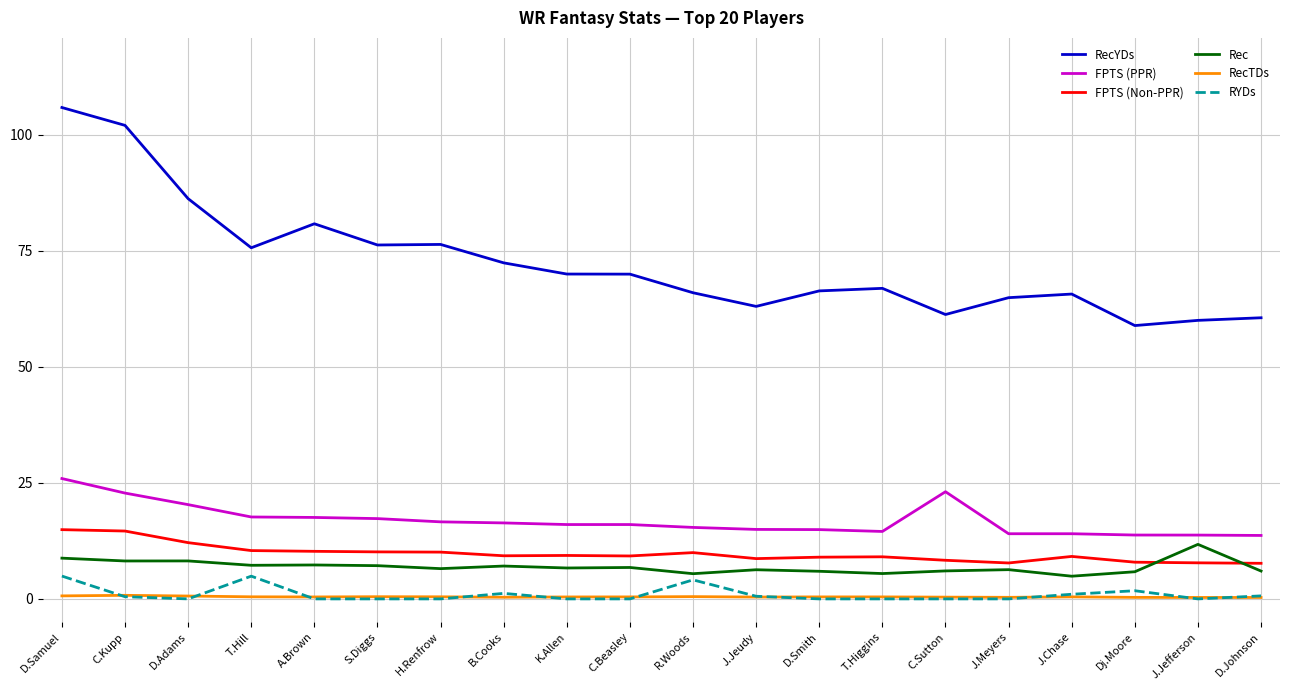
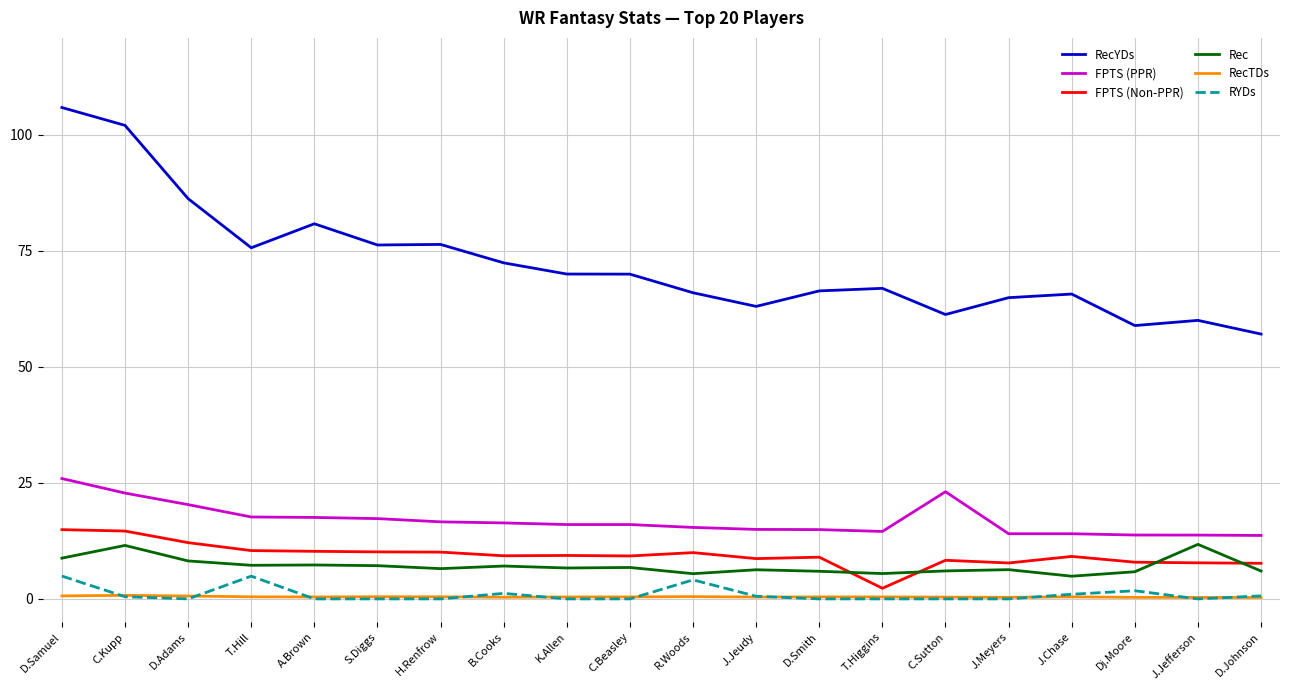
  {
    "RecYDs": {
      "D.Samuel": 106,
      "C.Kupp": 102,
      "D.Adams": 86,
      "T.Hill": 76,
      "A.Brown": 81,
      "S.Diggs": 76,
      "H.Renfrow": 76,
      "B.Cooks": 72,
      "K.Allen": 70,
      "C.Beasley": 70,
      "R.Woods": 66,
      "J.Jeudy": 63,
      "D.Smith": 66,
      "T.Higgins": 67,
      "C.Sutton": 61,
      "J.Meyers": 65,
      "J.Chase": 66,
      "Dj.Moore": 59,
      "J.Jefferson": 60,
-     "D.Johnson": 61
+     "D.Johnson": 57
    },
    "FPTS (PPR)": {
      "D.Samuel": 26,
      "C.Kupp": 23,
      "D.Adams": 20,
      "T.Hill": 18,
      "A.Brown": 18,
      "S.Diggs": 17,
      "H.Renfrow": 17,
      "B.Cooks": 16,
      "K.Allen": 16,
      "C.Beasley": 16,
      "R.Woods": 15,
      "J.Jeudy": 15,
      "D.Smith": 15,
      "T.Higgins": 15,
      "C.Sutton": 23,
      "J.Meyers": 14,
      "J.Chase": 14,
      "Dj.Moore": 14,
      "J.Jefferson": 14,
      "D.Johnson": 14
    },
    "FPTS (Non-PPR)": {
      "D.Samuel": 15,
      "C.Kupp": 15,
      "D.Adams": 12,
      "T.Hill": 10,
      "A.Brown": 10,
      "S.Diggs": 10,
      "H.Renfrow": 10,
      "B.Cooks": 9,
      "K.Allen": 9,
      "C.Beasley": 9,
      "R.Woods": 10,
      "J.Jeudy": 9,
      "D.Smith": 9,
-     "T.Higgins": 9,
+     "T.Higgins": 2,
      "C.Sutton": 8,
      "J.Meyers": 8,
      "J.Chase": 9,
      "Dj.Moore": 8,
      "J.Jefferson": 8,
      "D.Johnson": 8
    },
    "Rec": {
      "D.Samuel": 9,
-     "C.Kupp": 8,
+     "C.Kupp": 12,
      "D.Adams": 8,
      "T.Hill": 7,
      "A.Brown": 7,
      "S.Diggs": 7,
      "H.Renfrow": 7,
      "B.Cooks": 7,
      "K.Allen": 7,
      "C.Beasley": 7,
      "R.Woods": 5,
      "J.Jeudy": 6,
      "D.Smith": 6,
      "T.Higgins": 5,
      "C.Sutton": 6,
      "J.Meyers": 6,
      "J.Chase": 5,
      "Dj.Moore": 6,
      "J.Jefferson": 12,
      "D.Johnson": 6
    },
    "RecTDs": {
      "D.Samuel": 1,
      "D.Adams": 1,
      "T.Hill": 0,
      "B.Cooks": 0,
      "R.Woods": 0,
      "J.Chase": 0,
      "Dj.Moore": 0
    },
    "RYDs": {
      "D.Samuel": 5,
      "D.Adams": 0,
      "T.Hill": 5,
      "B.Cooks": 1,
      "R.Woods": 4,
      "J.Chase": 1,
      "Dj.Moore": 2
    }
  }
